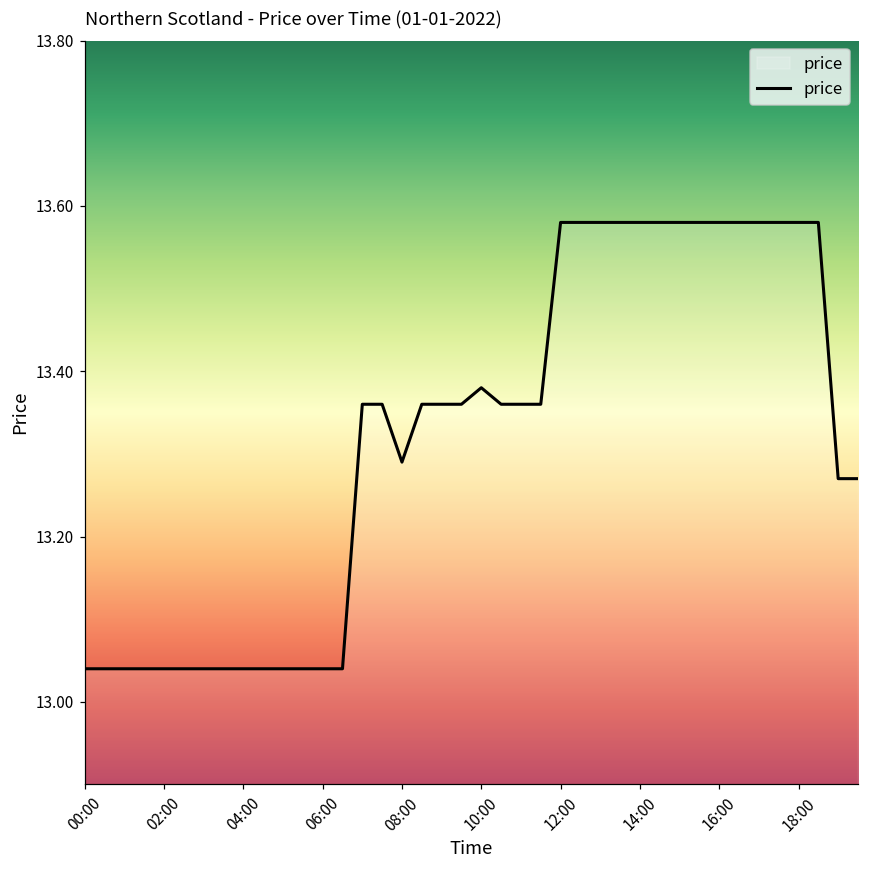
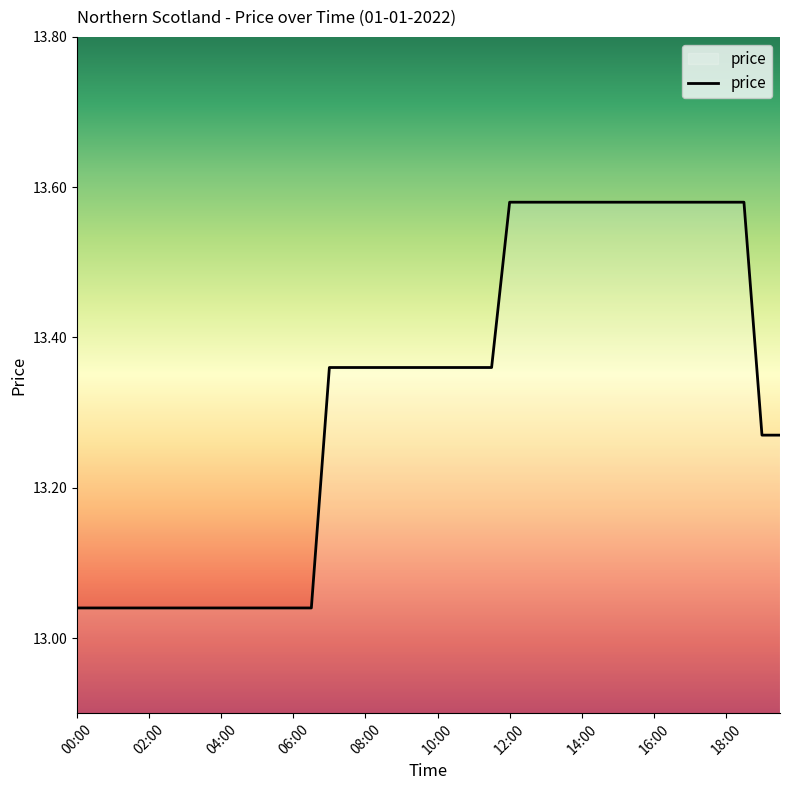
  {
    "00:00": 13.04,
    "02:00": 13.04,
    "04:00": 13.04,
    "06:00": 13.04,
-   "08:00": 13.29,
-   "10:00": 13.38,
+   "08:00": 13.36,
+   "10:00": 13.36,
    "12:00": 13.58,
    "14:00": 13.58,
    "16:00": 13.58,
    "18:00": 13.58
  }
